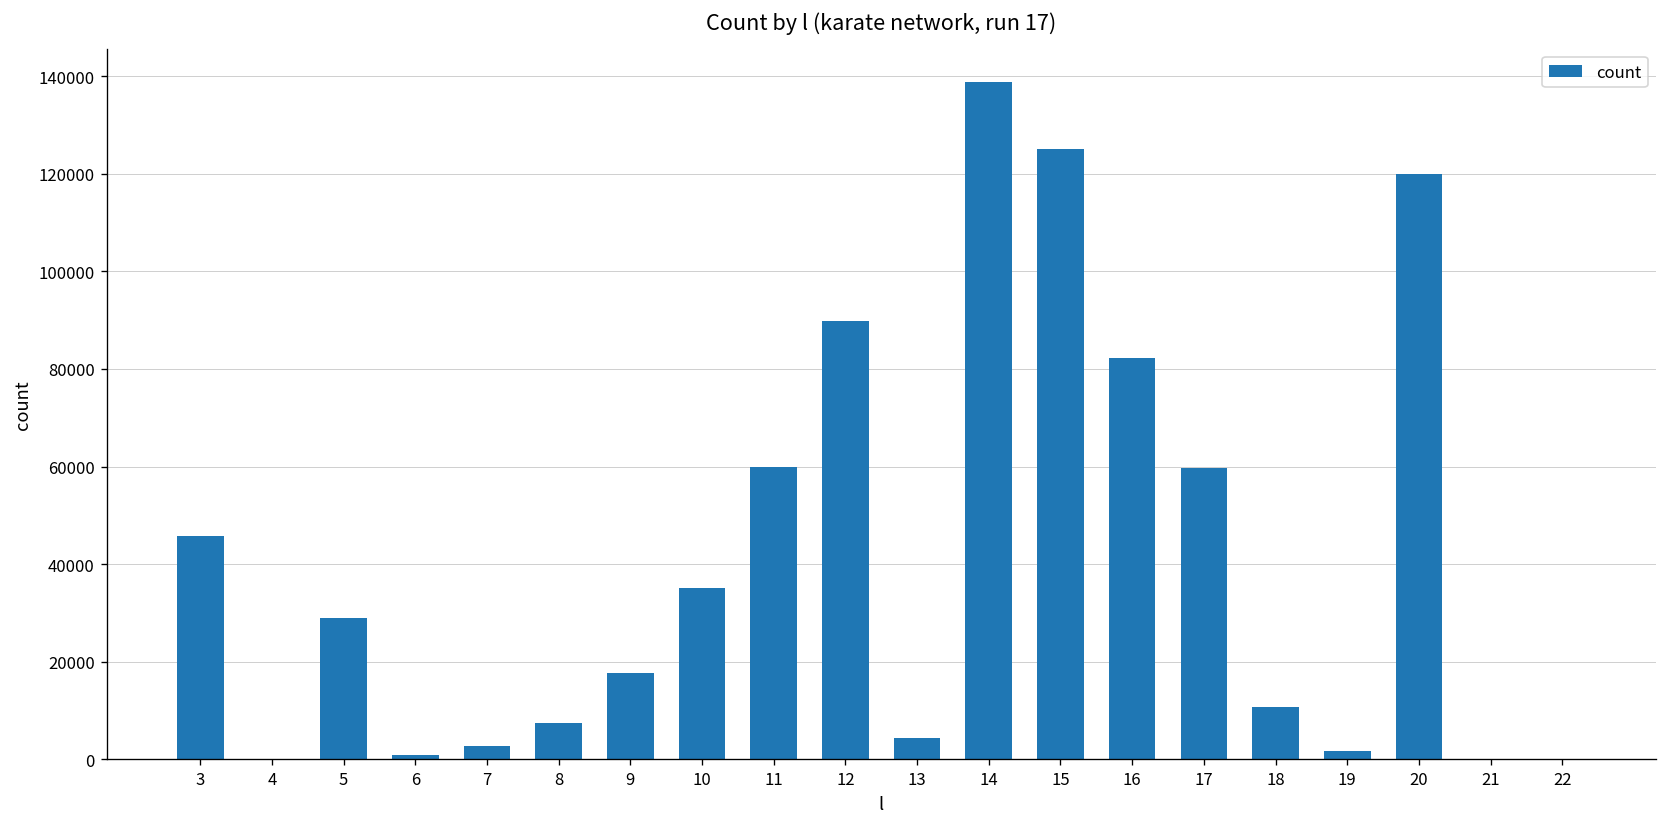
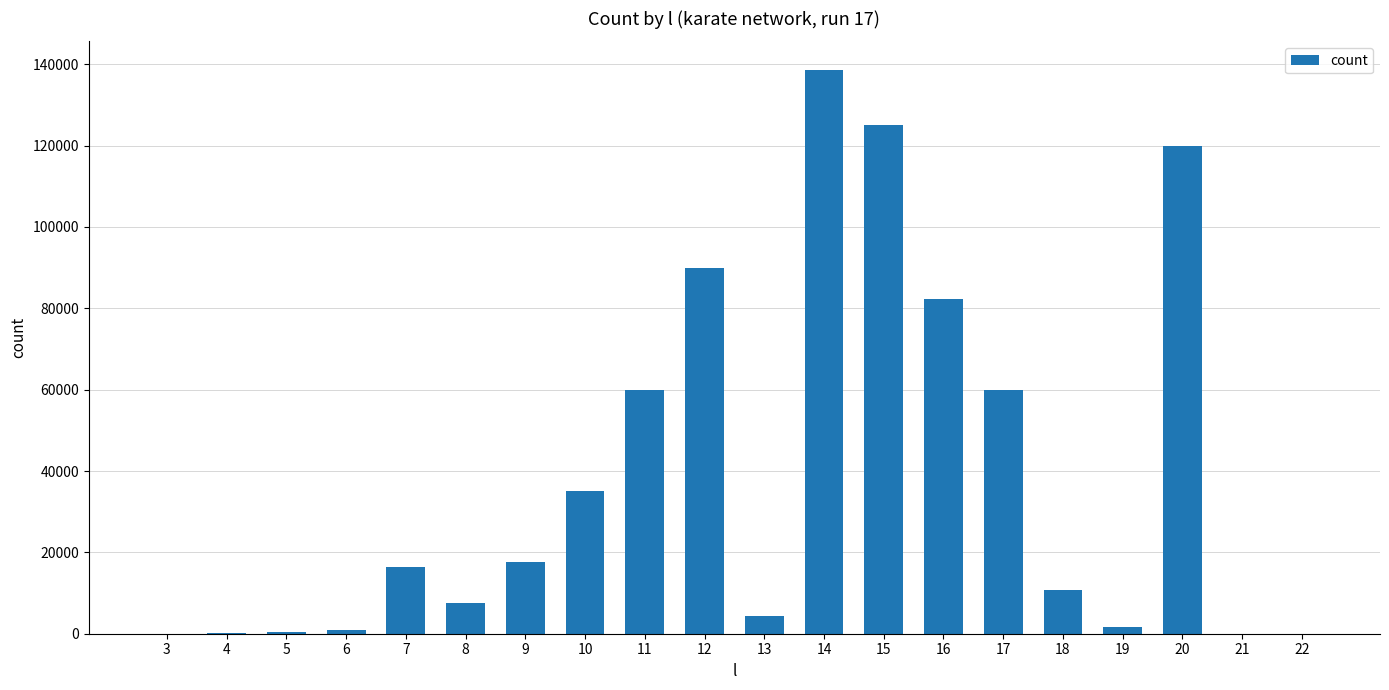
  {
-   "3": 46000,
-   "5": 29000,
+   "3": 0,
+   "5": 0,
    "6": 1000,
-   "7": 3000,
+   "7": 17000,
    "8": 8000,
    "9": 18000,
    "10": 35000,
    "11": 60000,
    "12": 90000,
    "13": 4000,
    "14": 139000,
    "15": 125000,
    "16": 82000,
    "17": 60000,
    "18": 11000,
    "19": 2000,
    "20": 120000,
    "21": 0,
    "22": 0
  }
